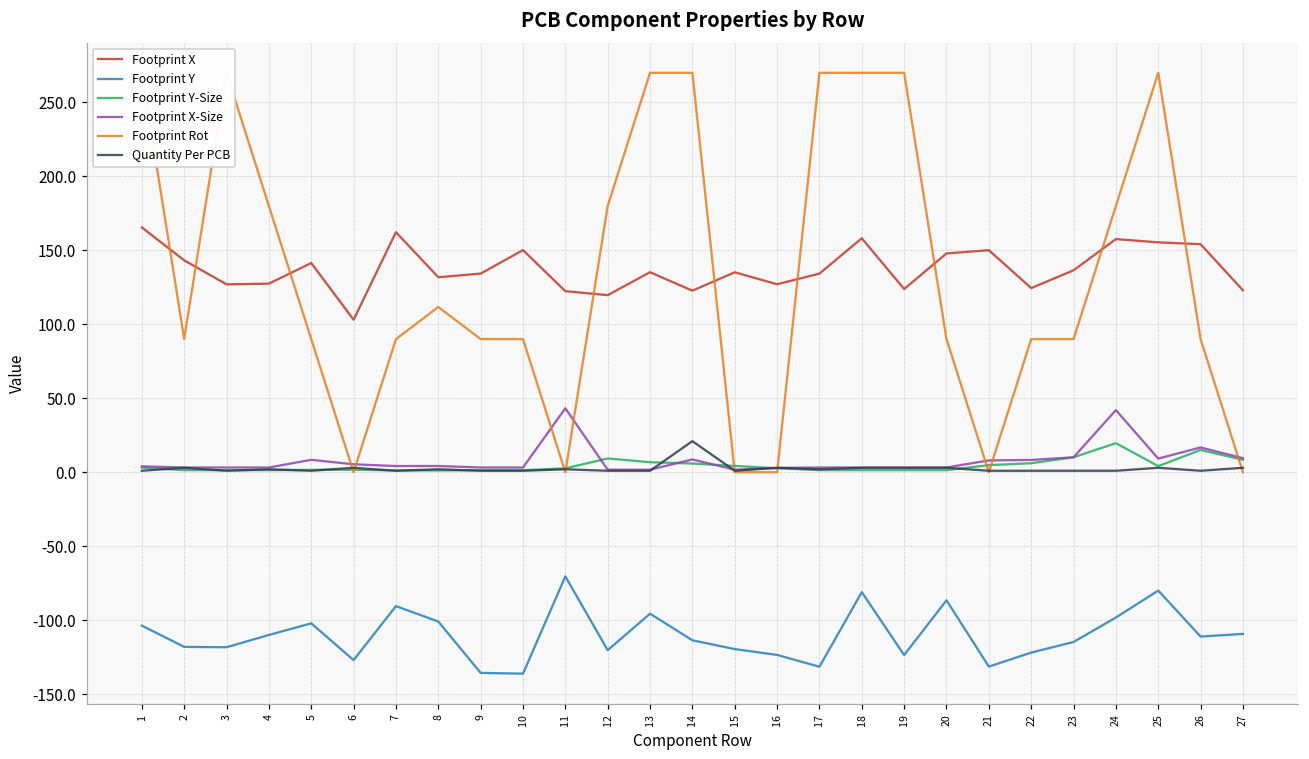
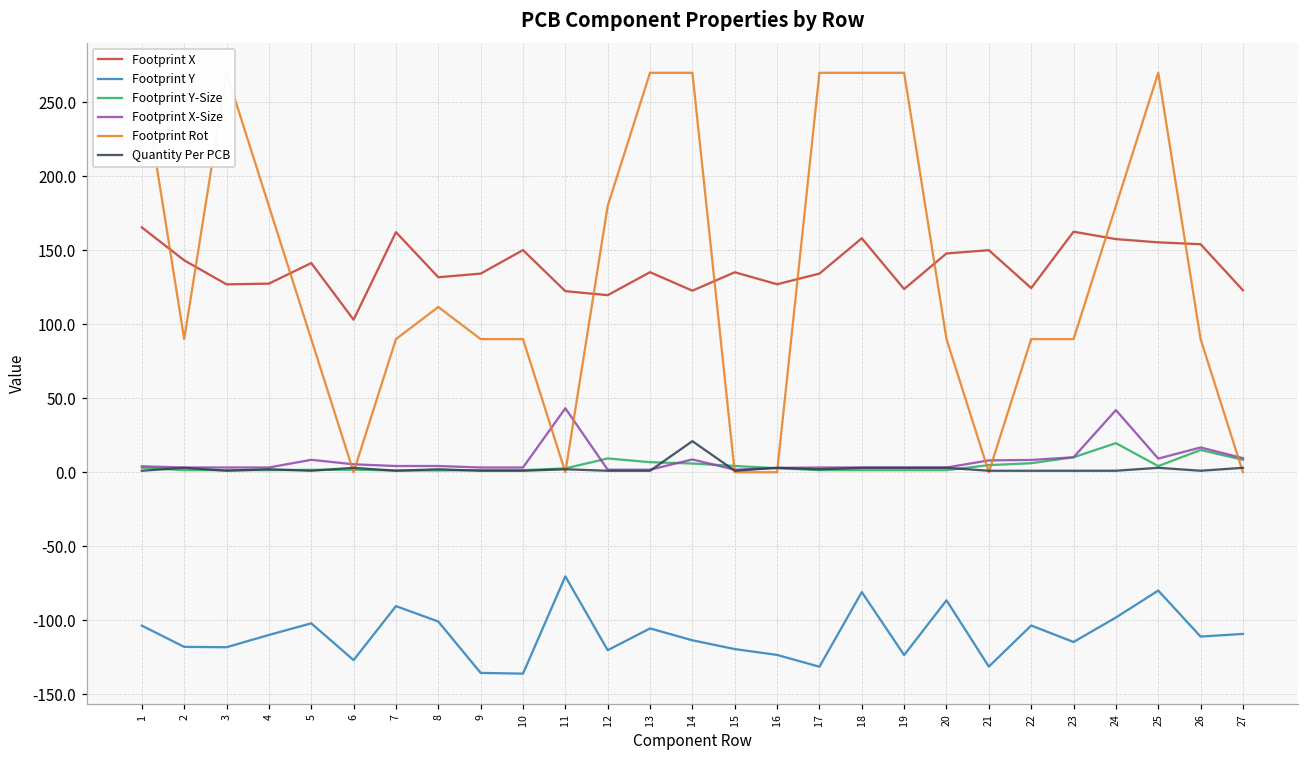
  {
    "Footprint X": {
      "1": 166,
      "2": 143,
      "3": 127,
      "4": 127,
      "5": 141,
      "6": 103,
      "7": 162,
      "8": 132,
      "9": 134,
      "10": 150,
      "11": 122,
      "12": 120,
      "13": 135,
      "14": 123,
      "15": 135,
      "16": 127,
      "17": 134,
      "18": 158,
      "19": 124,
      "20": 148,
      "21": 150,
      "22": 124,
-     "23": 137,
+     "23": 163,
      "24": 158,
      "25": 155,
      "26": 154,
      "27": 123
    },
    "Footprint Y": {
      "1": -104,
      "2": -118,
      "3": -118,
      "4": -110,
      "5": -102,
      "6": -127,
      "7": -91,
      "8": -101,
      "9": -136,
      "10": -136,
      "11": -70,
      "12": -120,
-     "13": -96,
+     "13": -106,
      "14": -114,
      "15": -120,
      "16": -123,
      "17": -131,
      "18": -81,
      "19": -124,
      "20": -87,
      "21": -131,
-     "22": -122,
+     "22": -104,
      "23": -115,
      "24": -98,
      "25": -80,
      "26": -111,
      "27": -109
    },
    "Footprint Y-Size": {
      "12": 9,
      "13": 7,
      "14": 6,
      "15": 4,
      "21": 5,
      "22": 6,
      "24": 20
    },
    "Footprint X-Size": {
      "5": 8,
      "6": 5,
      "7": 4,
      "8": 4,
      "11": 43,
      "14": 9,
      "21": 8,
      "22": 8,
      "24": 42,
      "25": 9
    },
    "Footprint Rot": {
      "2": 90,
      "4": 180,
      "5": 90,
      "7": 90,
      "8": 112,
      "9": 90,
      "10": 90,
      "11": 0,
      "12": 180,
      "13": 270,
      "14": 270,
      "16": 0,
      "17": 270,
      "18": 270,
      "19": 270,
      "20": 90,
      "22": 90,
      "23": 90,
      "24": 180,
      "25": 270,
      "26": 90,
      "27": 0
    },
    "Quantity Per PCB": {
      "1": 1,
      "14": 21,
      "22": 1,
      "23": 1,
      "24": 1,
      "26": 1,
      "27": 3
    }
  }
